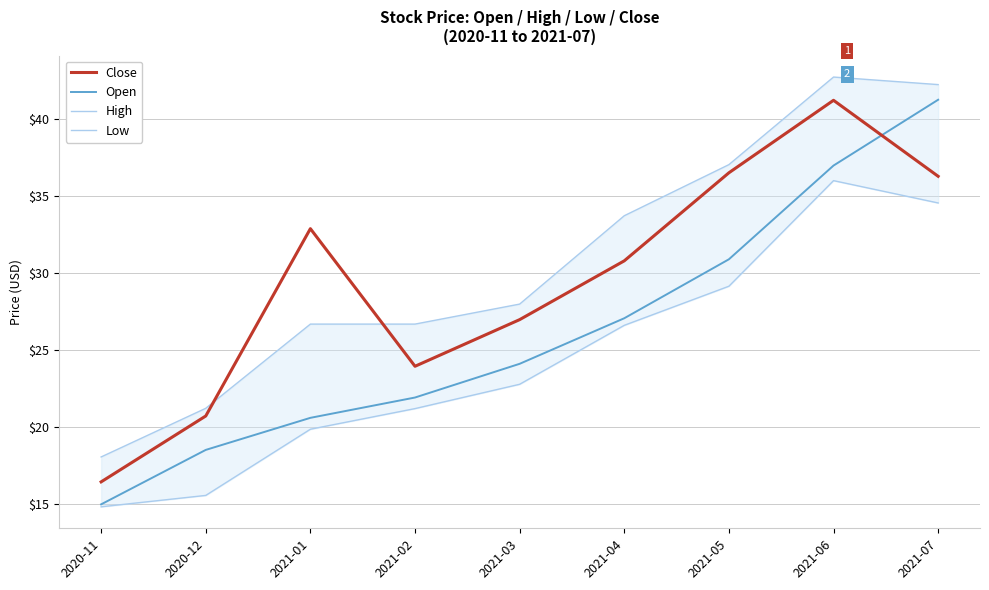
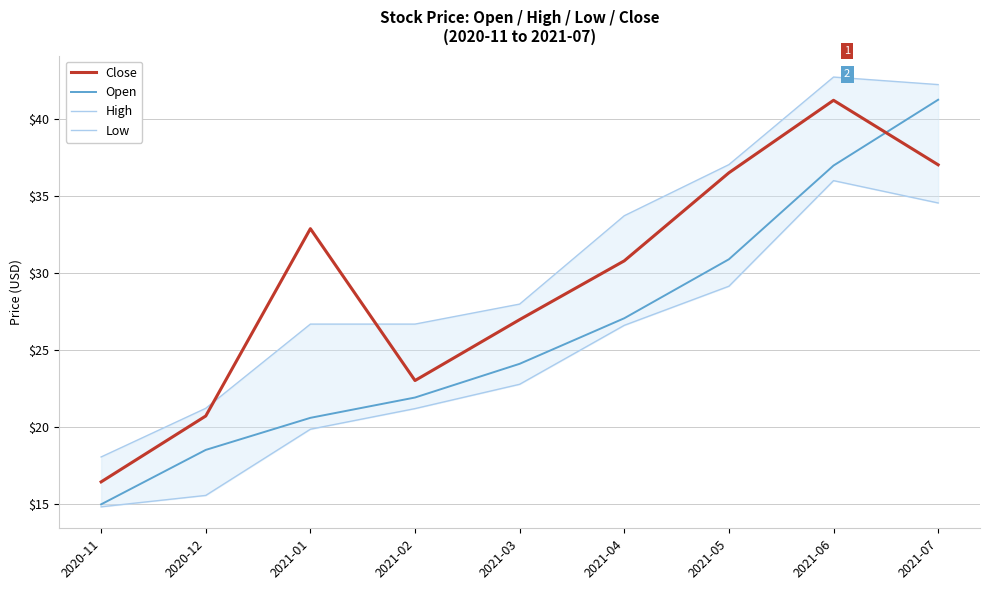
  {
    "Close": {
      "2020-11": "$16.5",
      "2020-12": "$20.7",
      "2021-01": "$32.9",
-     "2021-02": "$24.0",
+     "2021-02": "$23.0",
      "2021-03": "$27.0",
      "2021-04": "$30.8",
      "2021-05": "$36.5",
      "2021-06": "$41.2",
-     "2021-07": "$36.3"
+     "2021-07": "$37.0"
    },
    "Open": {
      "2020-12": "$18.5",
      "2021-01": "$20.6",
      "2021-02": "$21.9",
      "2021-03": "$24.1",
      "2021-04": "$27.1",
      "2021-05": "$30.9",
      "2021-06": "$37.0",
      "2021-07": "$41.3"
    }
  }
